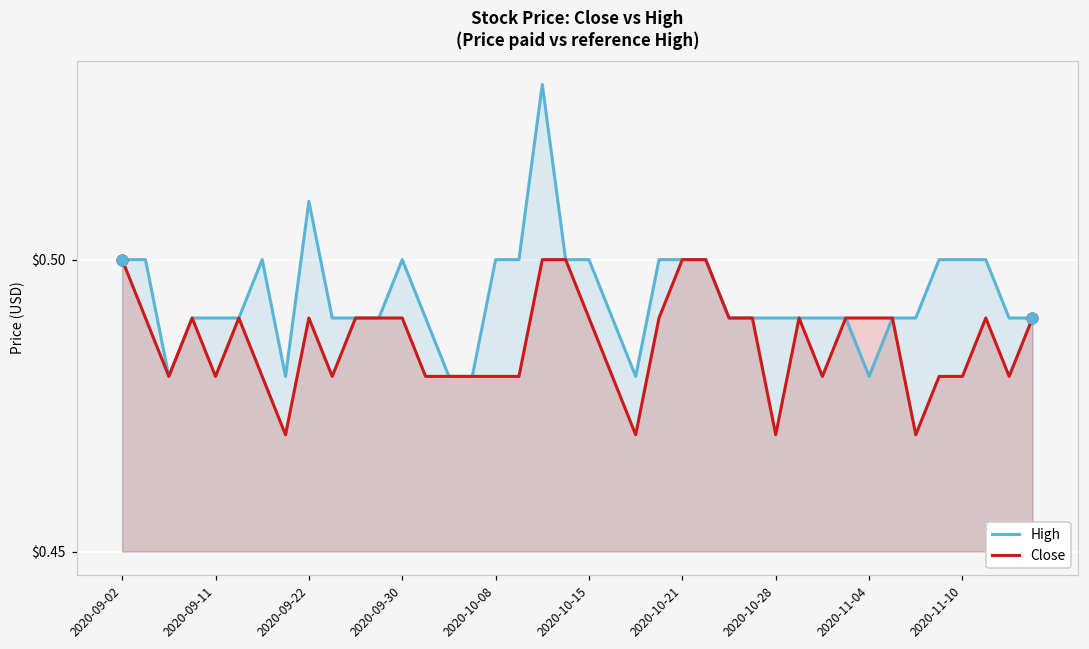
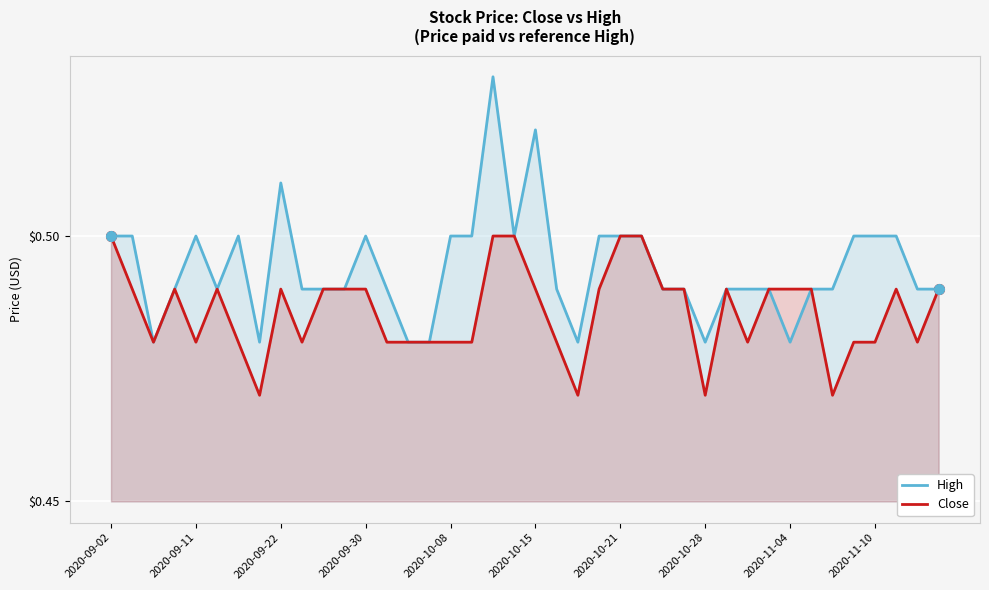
  {
    "High": {
-     "2020-09-11": "$0.49",
+     "2020-09-11": "$0.50",
      "2020-09-22": "$0.51",
      "2020-09-30": "$0.50",
      "2020-10-08": "$0.50",
-     "2020-10-15": "$0.50",
-     "2020-10-28": "$0.49",
+     "2020-10-15": "$0.52",
+     "2020-10-28": "$0.48",
      "2020-11-04": "$0.48",
      "2020-11-10": "$0.50"
    }
  }
